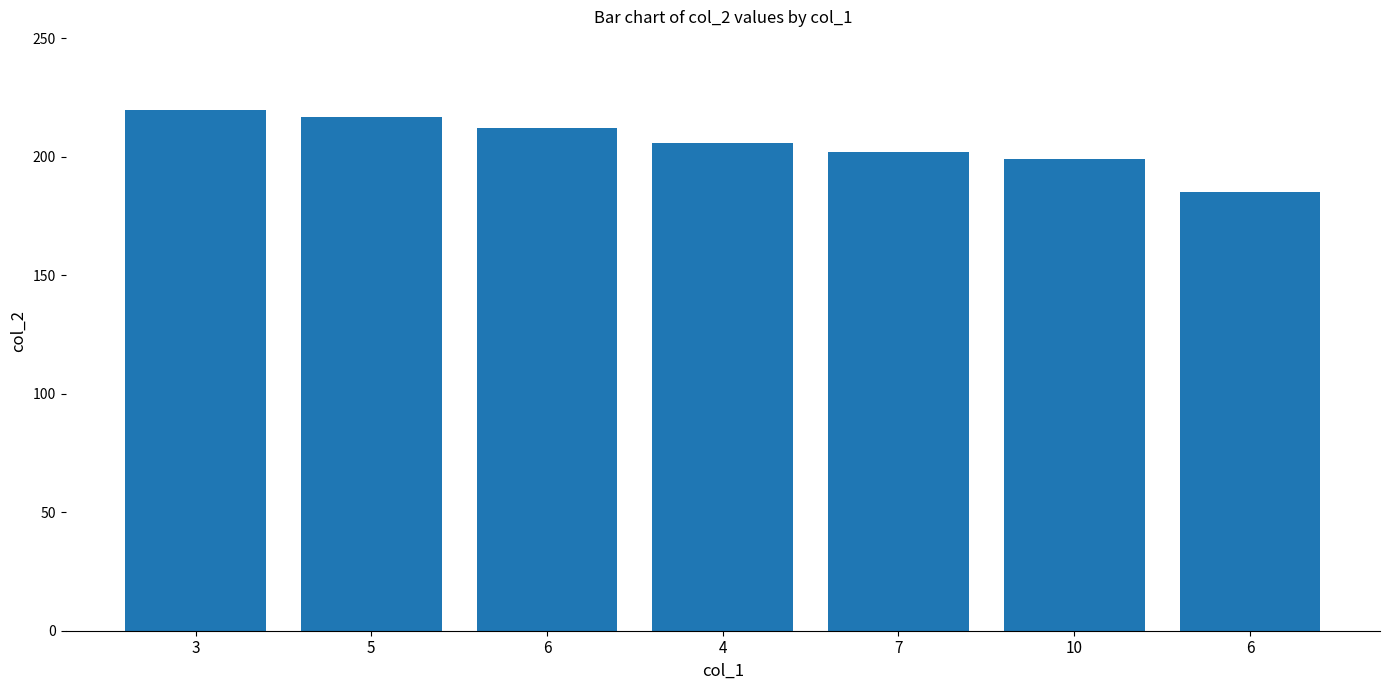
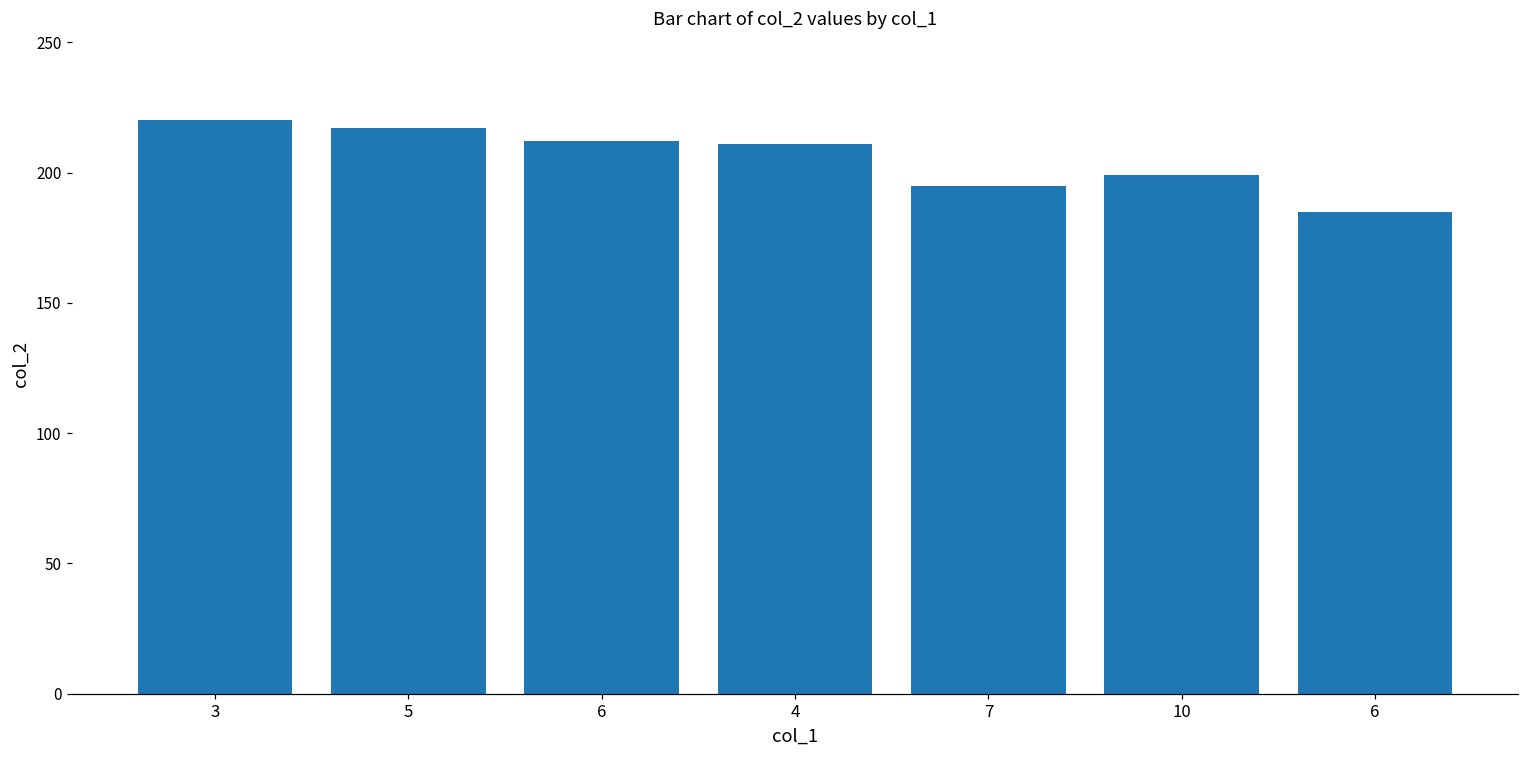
  {
    "3": 220,
    "5": 217,
-   "4": 206,
-   "7": 202,
+   "4": 211,
+   "7": 195,
    "10": 199
  }
